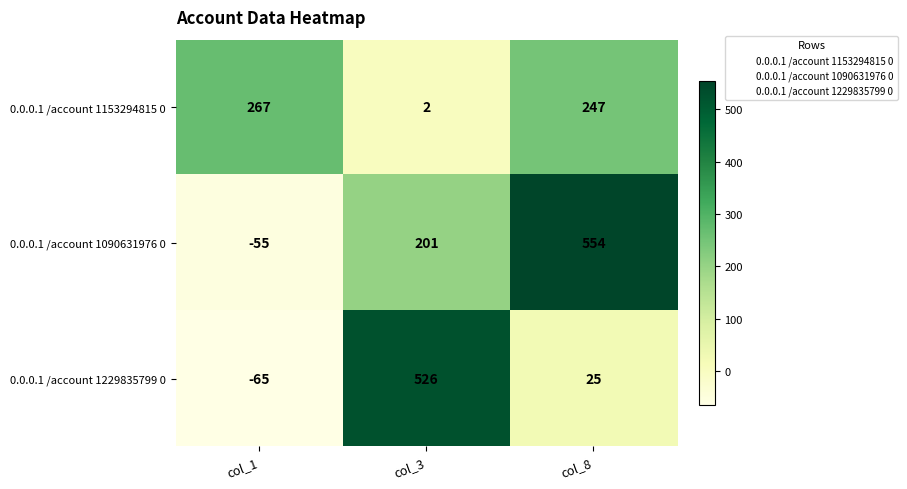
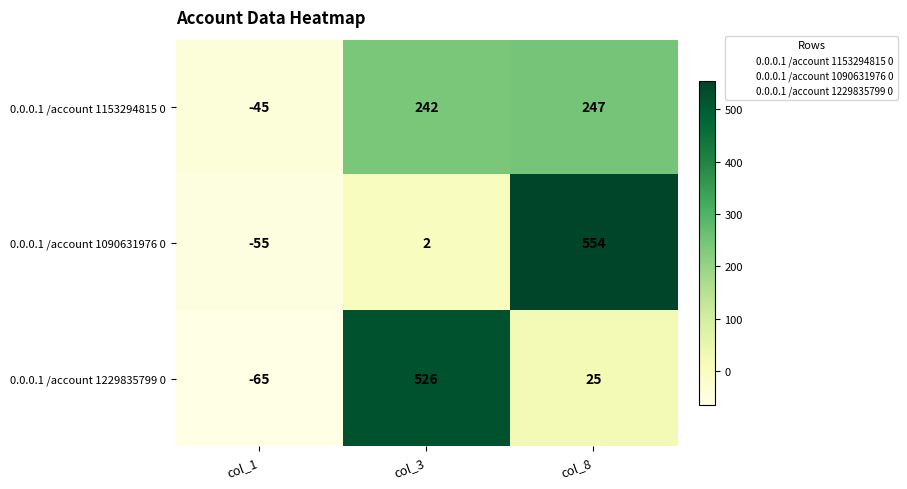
  {
    "0.0.0.1 /account 1153294815 0": {
-     "col_1": 267,
-     "col_3": 2,
+     "col_1": -45,
+     "col_3": 242,
      "col_8": 247
    },
    "0.0.0.1 /account 1090631976 0": {
      "col_1": -55,
-     "col_3": 201,
+     "col_3": 2,
      "col_8": 554
    },
    "0.0.0.1 /account 1229835799 0": {
      "col_1": -65,
      "col_3": 526,
      "col_8": 25
    }
  }
